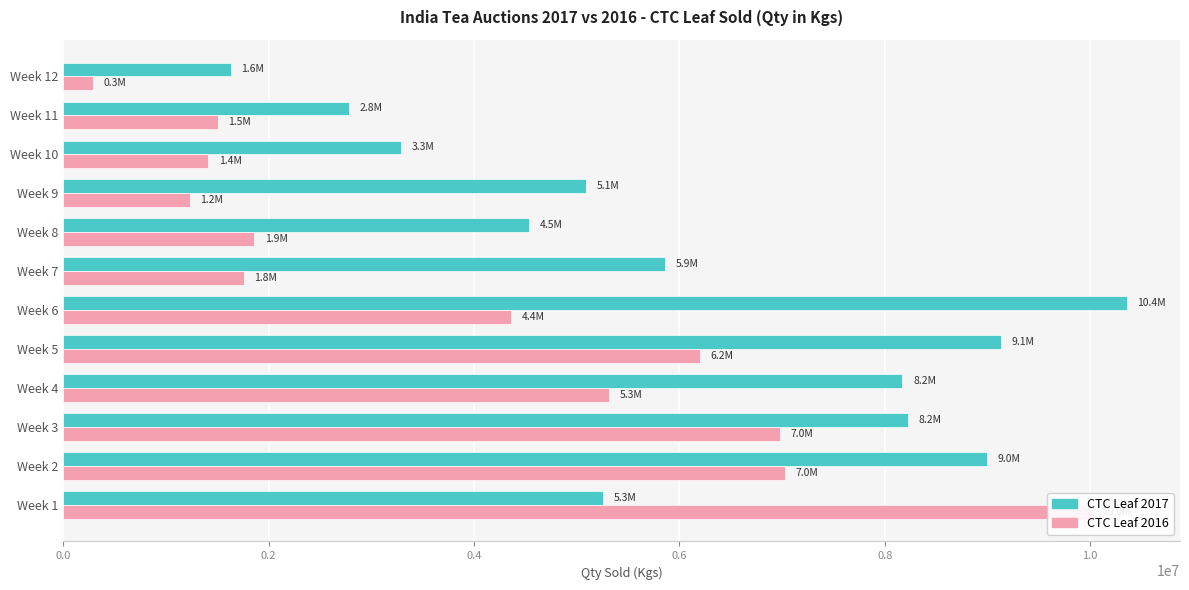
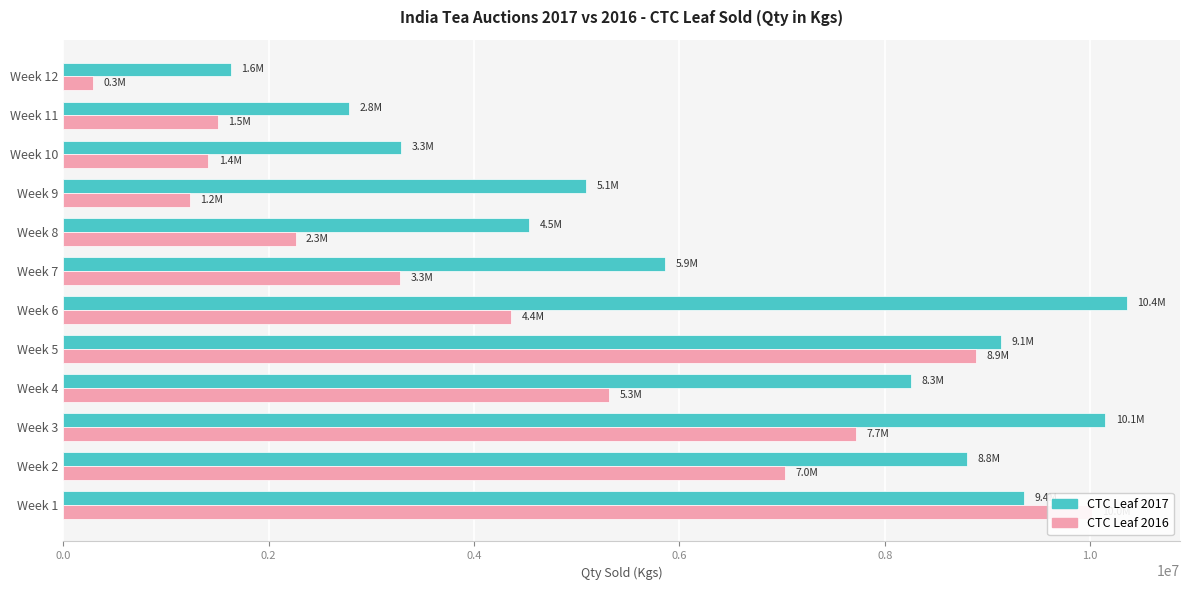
  {
    "CTC Leaf 2017": {
      "Week 12": "1.6M",
      "Week 11": "2.8M",
      "Week 10": "3.3M",
      "Week 9": "5.1M",
      "Week 8": "4.5M",
      "Week 7": "5.9M",
      "Week 6": "10.4M",
      "Week 5": "9.1M",
-     "Week 4": "8.2M",
-     "Week 3": "8.2M",
-     "Week 2": "9.0M",
-     "Week 1": "5250000"
+     "Week 4": "8.3M",
+     "Week 3": "10.1M",
+     "Week 2": "8.8M",
+     "Week 1": "9360000"
    },
    "CTC Leaf 2016": {
      "Week 12": "0.3M",
      "Week 11": "1.5M",
      "Week 10": "1.4M",
      "Week 9": "1.2M",
-     "Week 8": "1.9M",
-     "Week 7": "1.8M",
+     "Week 8": "2.3M",
+     "Week 7": "3.3M",
      "Week 6": "4.4M",
-     "Week 5": "6.2M",
+     "Week 5": "8.9M",
      "Week 4": "5.3M",
-     "Week 3": "7.0M",
+     "Week 3": "7.7M",
      "Week 2": "7.0M"
    }
  }
